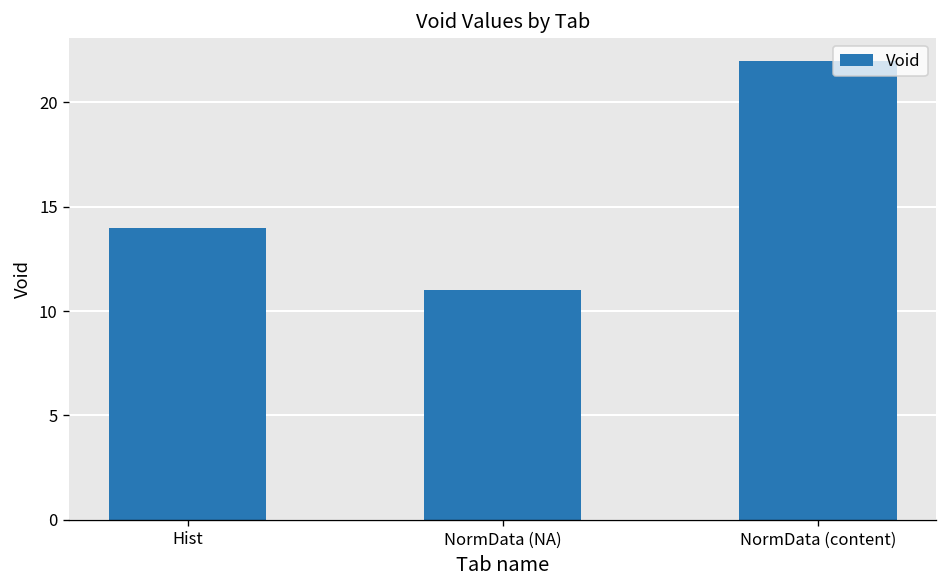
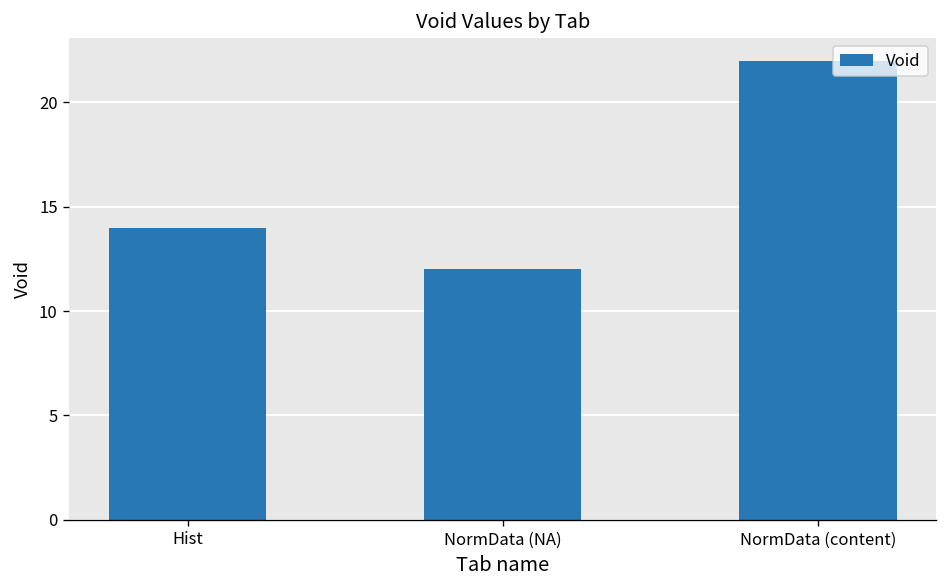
  {
    "Hist": 14,
-   "NormData (NA)": 11,
+   "NormData (NA)": 12,
    "NormData (content)": 22
  }
